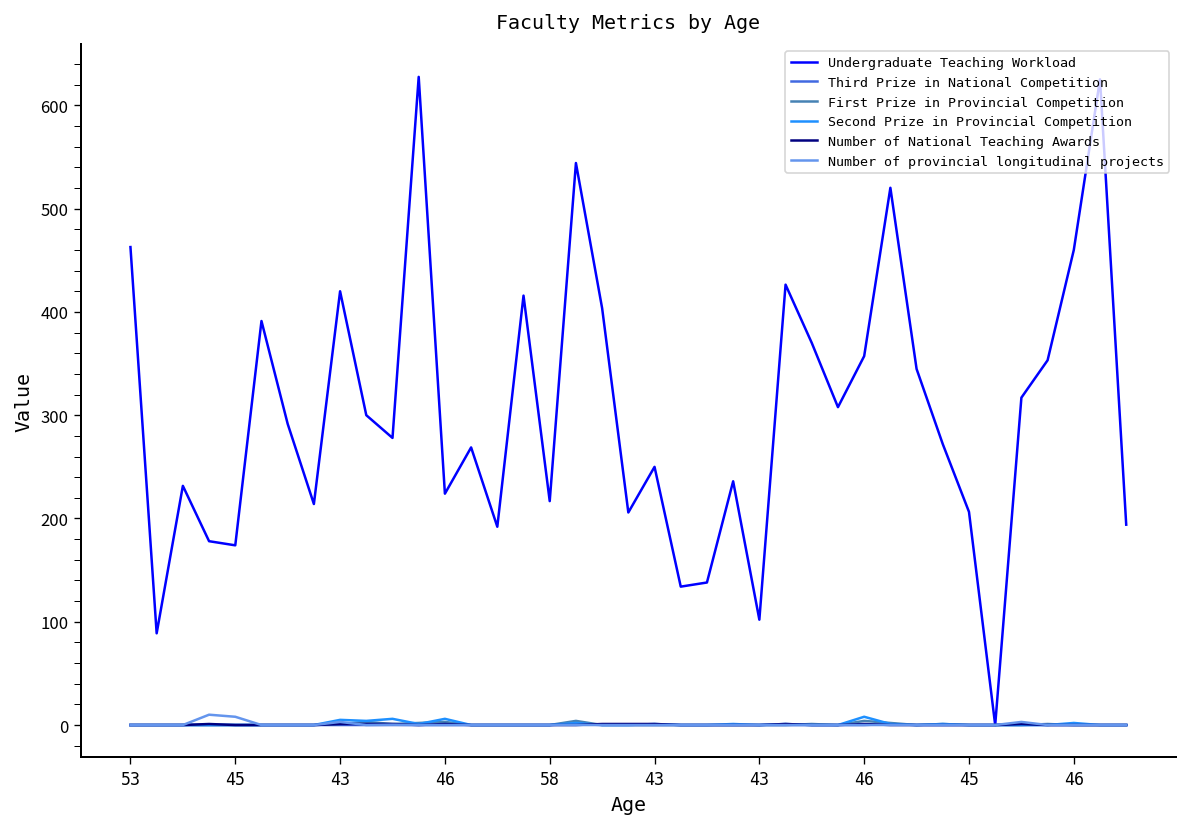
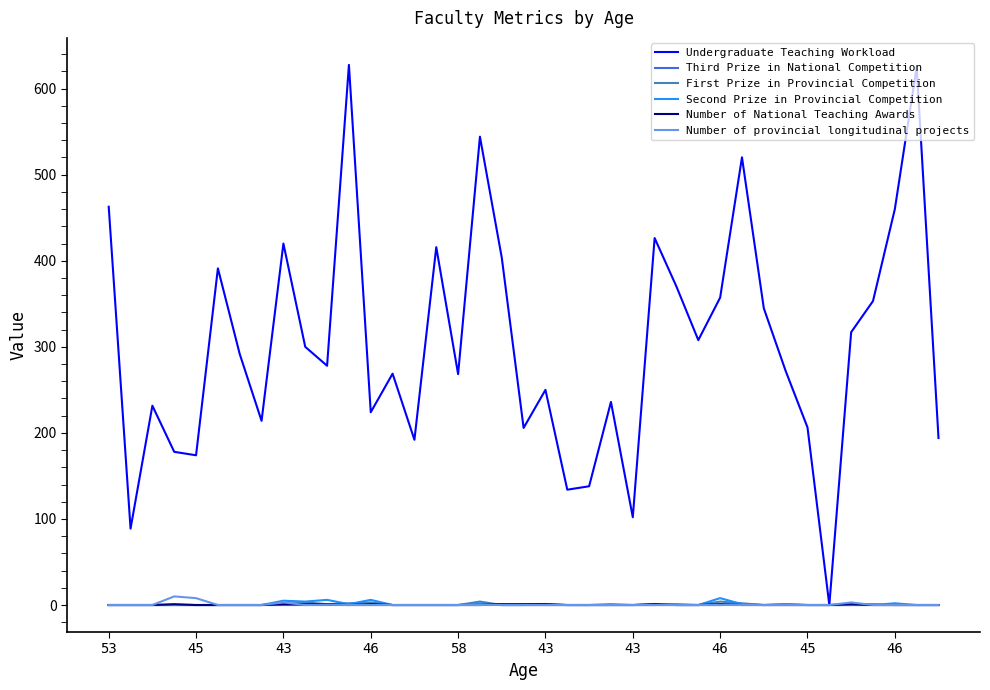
  {
    "Undergraduate Teaching Workload": {
-     "58": 220
+     "58": 270
    }
  }
